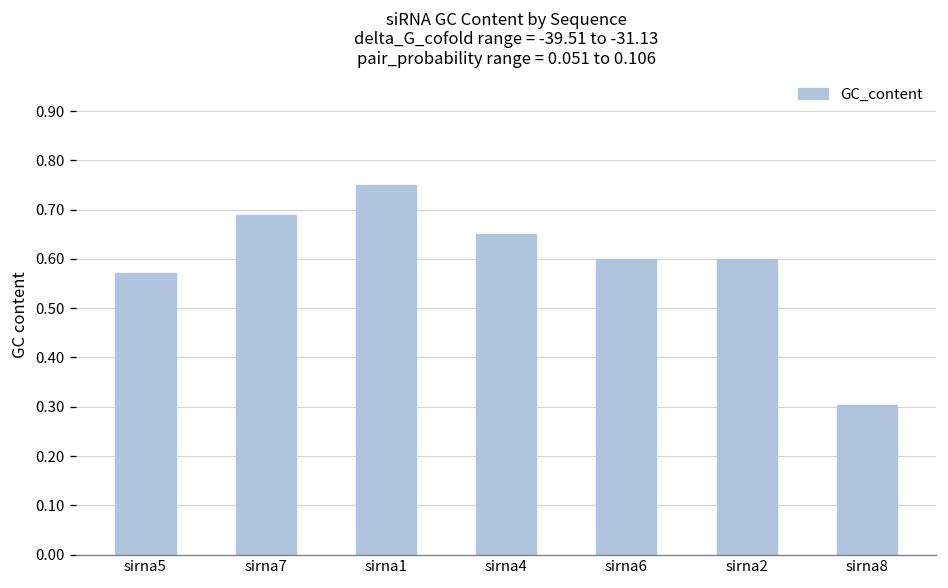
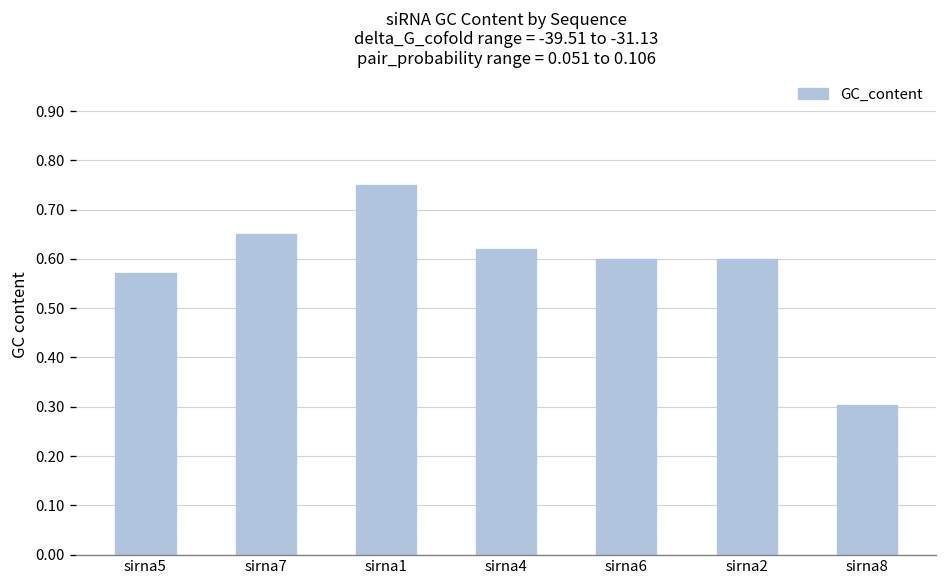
  {
    "sirna5": 0.57,
-   "sirna7": 0.69,
+   "sirna7": 0.65,
    "sirna1": 0.75,
-   "sirna4": 0.65,
+   "sirna4": 0.62,
    "sirna6": 0.60,
    "sirna2": 0.60,
    "sirna8": 0.30
  }
